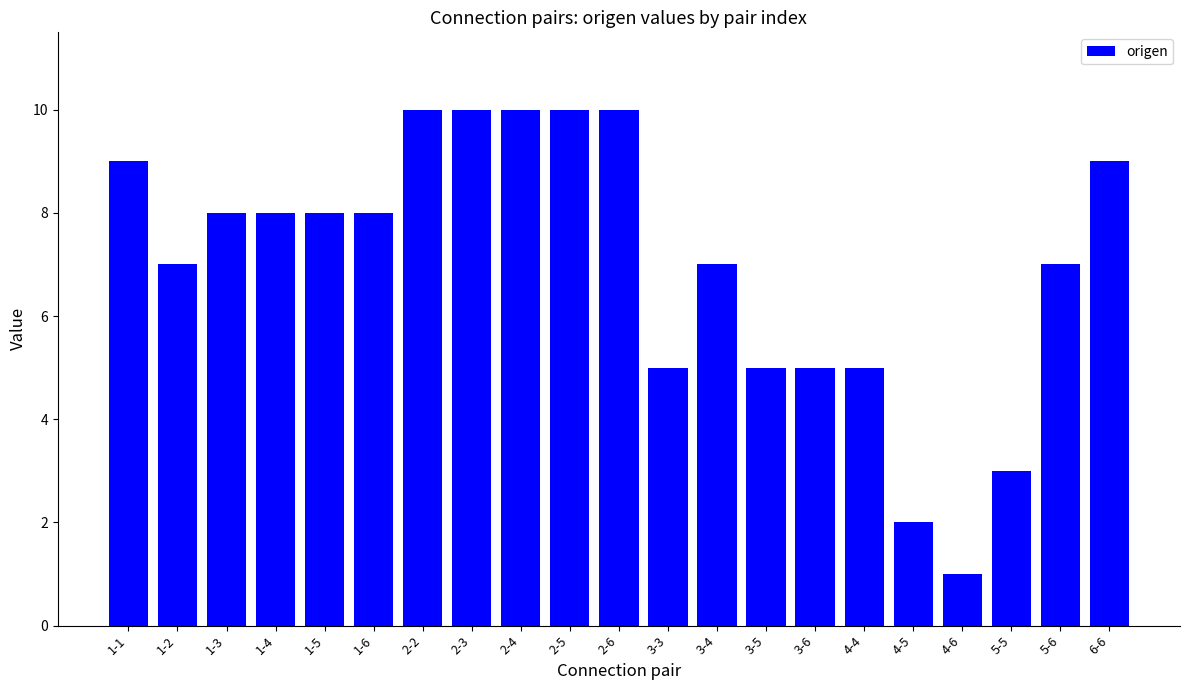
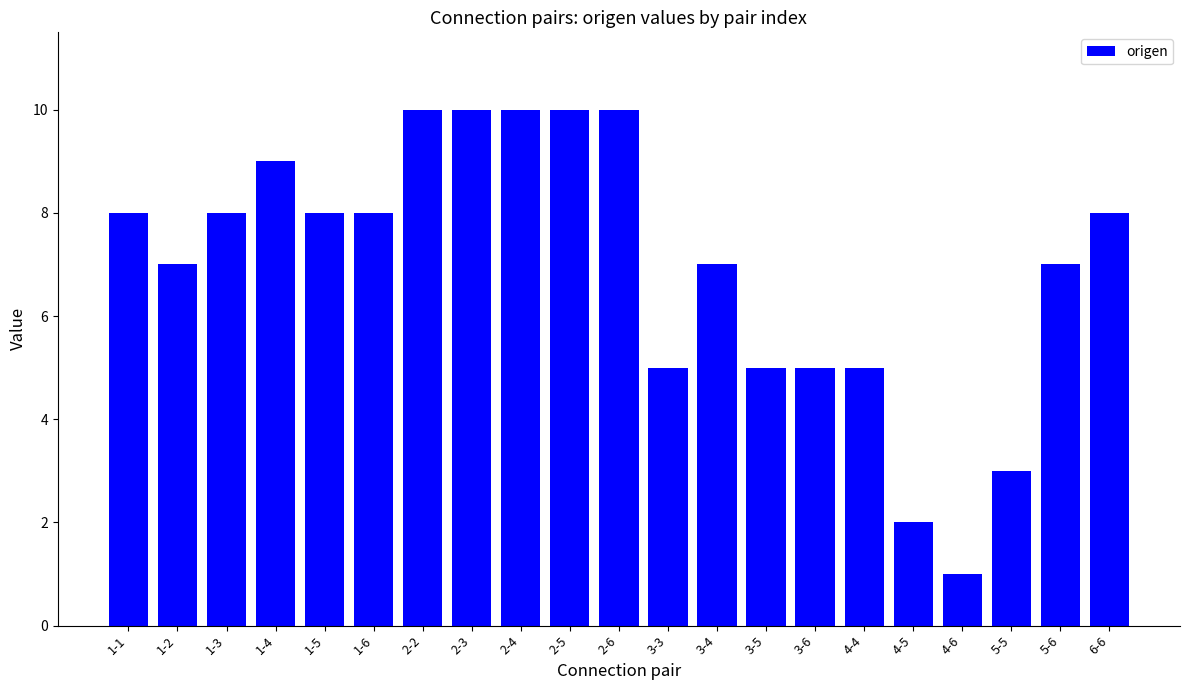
  {
-   "1-1": 9,
+   "1-1": 8,
    "1-2": 7,
    "1-3": 8,
-   "1-4": 8,
+   "1-4": 9,
    "1-5": 8,
    "1-6": 8,
    "2-2": 10,
    "2-3": 10,
    "2-4": 10,
    "2-5": 10,
    "2-6": 10,
    "3-3": 5,
    "3-4": 7,
    "3-5": 5,
    "3-6": 5,
    "4-4": 5,
    "4-5": 2,
    "4-6": 1,
    "5-5": 3,
    "5-6": 7,
-   "6-6": 9
+   "6-6": 8
  }
